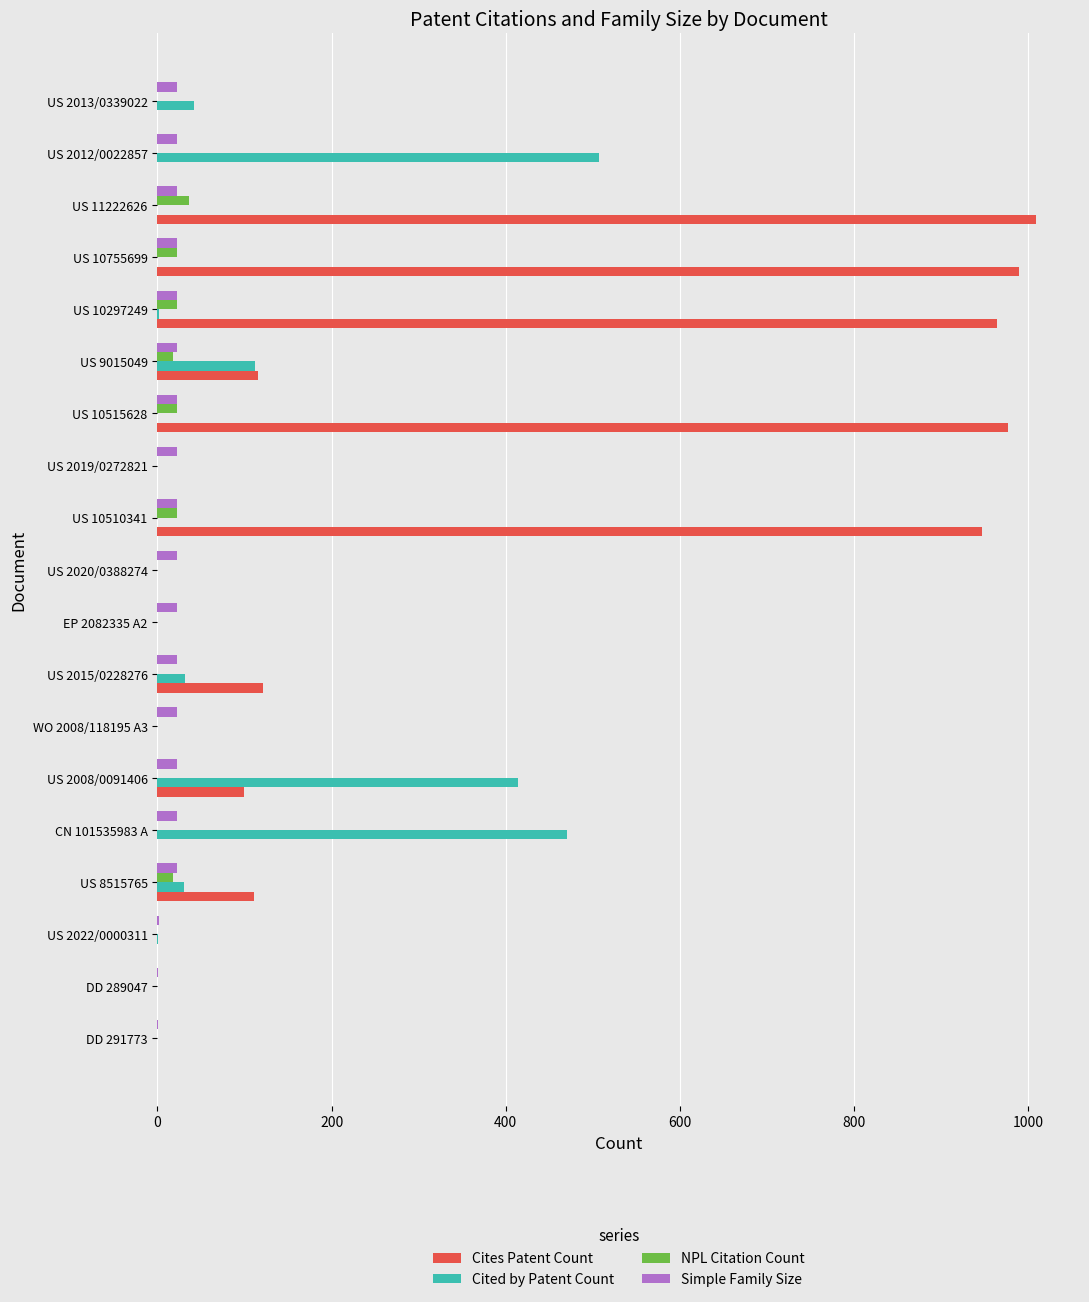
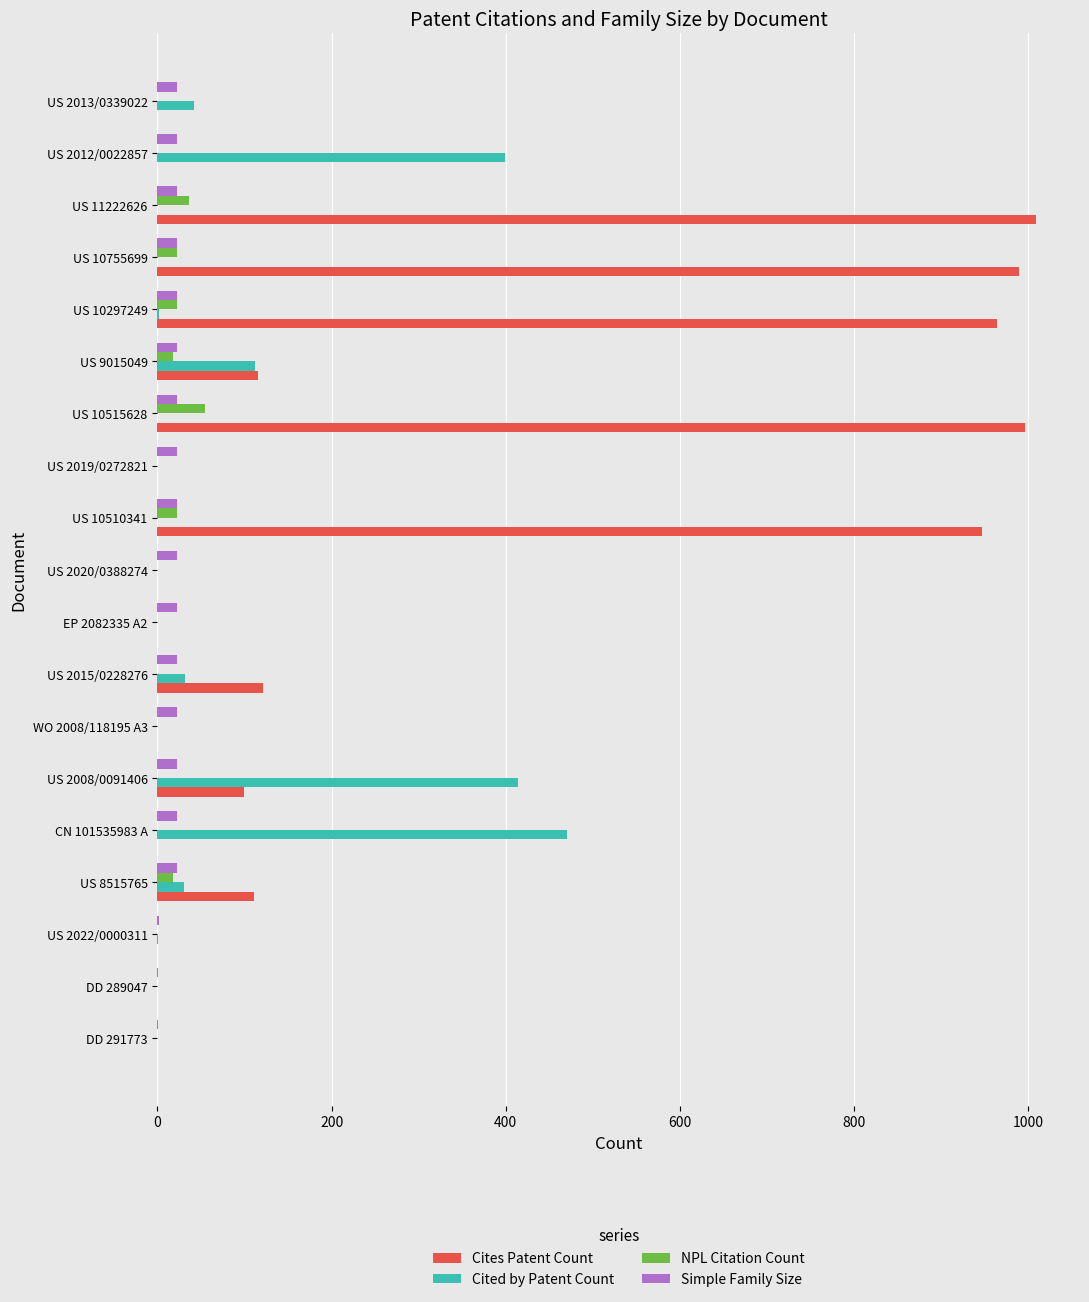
  {
    "Cites Patent Count": {
      "US 2013/0339022": 0,
      "US 2012/0022857": 0,
      "US 11222626": 1010,
      "US 10755699": 990,
      "US 10297249": 960,
      "US 9015049": 120,
-     "US 10515628": 980,
+     "US 10515628": 1000,
      "US 2019/0272821": 0,
      "US 10510341": 950,
      "US 2020/0388274": 0,
      "EP 2082335 A2": 0,
      "US 2015/0228276": 120,
      "WO 2008/118195 A3": 0,
      "US 2008/0091406": 100,
      "CN 101535983 A": 0,
      "US 8515765": 110,
      "US 2022/0000311": 0,
      "DD 289047": 0,
      "DD 291773": 0
    },
    "Cited by Patent Count": {
      "US 2013/0339022": 40,
-     "US 2012/0022857": 510,
+     "US 2012/0022857": 400,
      "US 11222626": 0,
      "US 10755699": 0,
      "US 9015049": 110,
      "US 10515628": 0,
      "US 2019/0272821": 0,
      "US 10510341": 0,
      "US 2020/0388274": 0,
      "EP 2082335 A2": 0,
      "US 2015/0228276": 30,
      "WO 2008/118195 A3": 0,
      "US 2008/0091406": 410,
      "CN 101535983 A": 470,
      "US 8515765": 30,
      "DD 289047": 0,
      "DD 291773": 0
    },
    "NPL Citation Count": {
      "US 2013/0339022": 0,
      "US 2012/0022857": 0,
      "US 11222626": 40,
      "US 10755699": 20,
      "US 10297249": 20,
      "US 9015049": 20,
-     "US 10515628": 20,
+     "US 10515628": 60,
      "US 2019/0272821": 0,
      "US 10510341": 20,
      "US 2020/0388274": 0,
      "EP 2082335 A2": 0,
      "US 2015/0228276": 0,
      "WO 2008/118195 A3": 0,
      "US 2008/0091406": 0,
      "CN 101535983 A": 0,
      "US 8515765": 20,
      "US 2022/0000311": 0,
      "DD 289047": 0,
      "DD 291773": 0
    },
    "Simple Family Size": {
      "US 2013/0339022": 20,
      "US 2012/0022857": 20,
      "US 11222626": 20,
      "US 10755699": 20,
      "US 10297249": 20,
      "US 9015049": 20,
      "US 10515628": 20,
      "US 2019/0272821": 20,
      "US 10510341": 20,
      "US 2020/0388274": 20,
      "EP 2082335 A2": 20,
      "US 2015/0228276": 20,
      "WO 2008/118195 A3": 20,
      "US 2008/0091406": 20,
      "CN 101535983 A": 20,
      "US 8515765": 20
    }
  }
